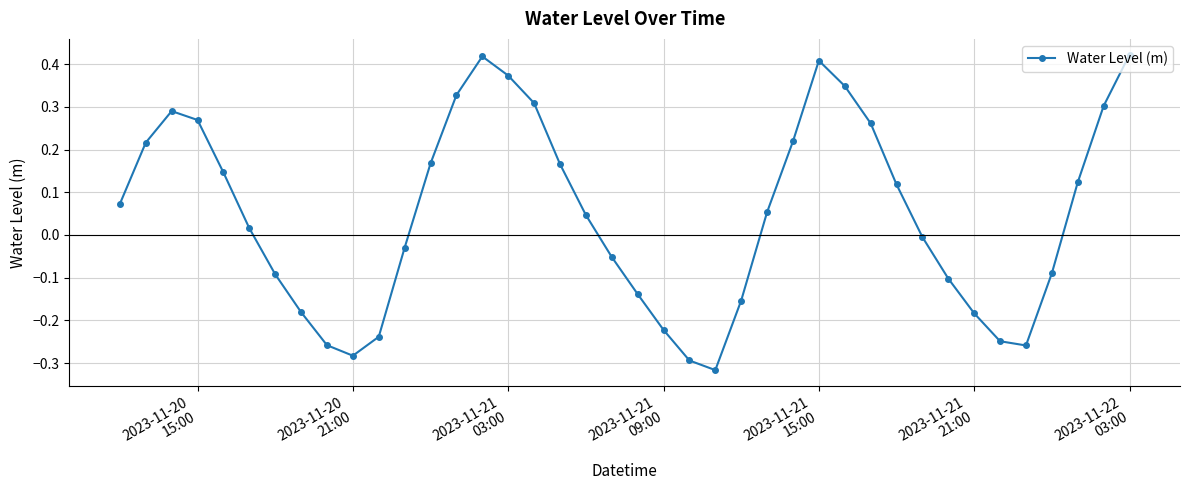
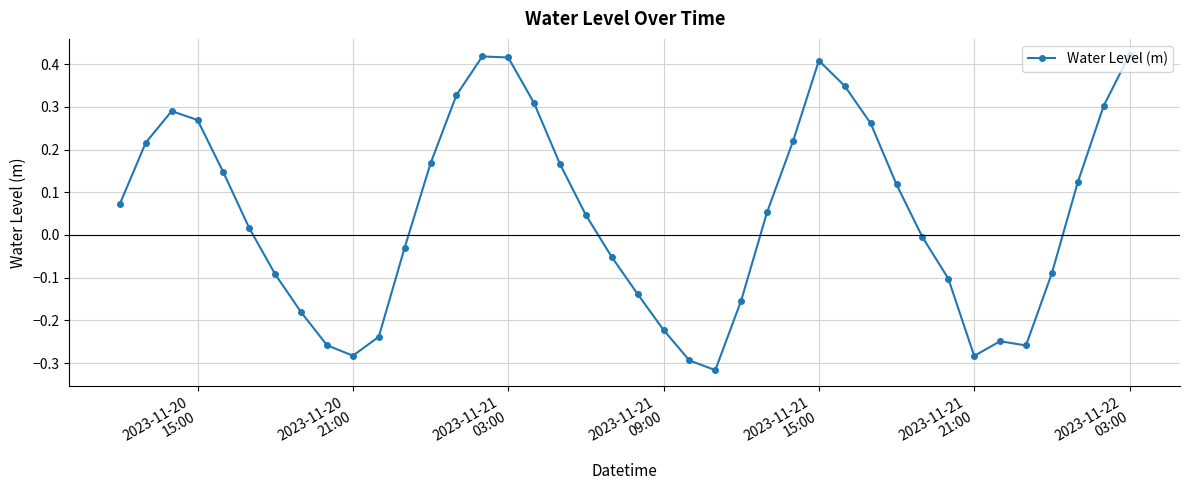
  {
    "2023-11-20 15:00": 0.27,
    "2023-11-20 21:00": -0.28,
-   "2023-11-21 03:00": 0.37,
+   "2023-11-21 03:00": 0.42,
    "2023-11-21 09:00": -0.22,
    "2023-11-21 15:00": 0.41,
-   "2023-11-21 21:00": -0.18
+   "2023-11-21 21:00": -0.28
  }
